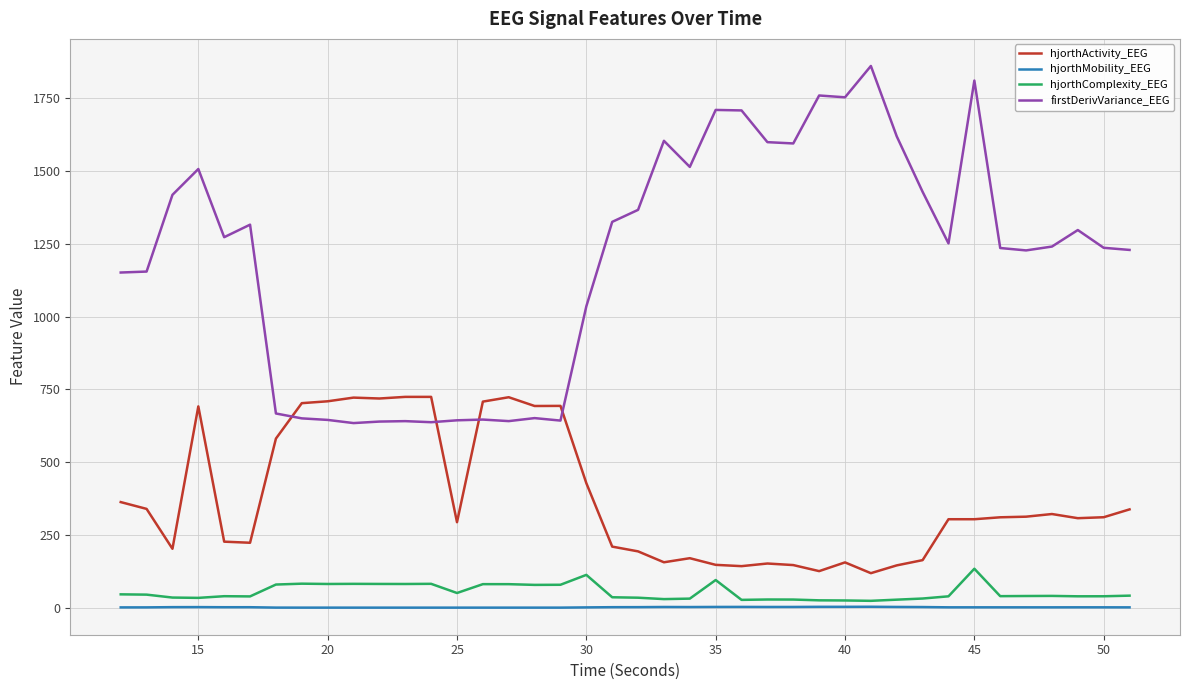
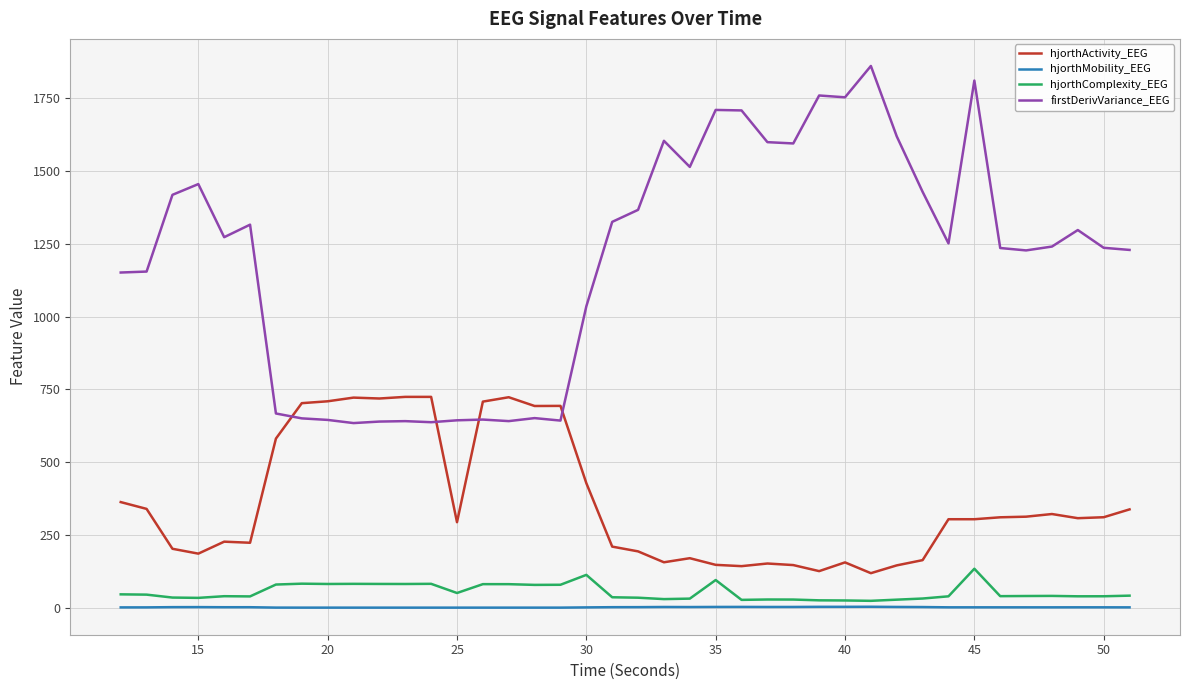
  {
    "hjorthActivity_EEG": {
-     "15": 690,
+     "15": 190,
      "20": 710,
      "25": 290,
      "30": 430,
      "35": 150,
      "40": 160,
      "45": 300,
      "50": 310
    },
    "hjorthMobility_EEG": {
      "15": 0,
      "20": 0,
      "25": 0,
      "30": 0,
      "35": 0,
      "40": 0,
      "45": 0,
      "50": 0
    },
    "hjorthComplexity_EEG": {
      "15": 30,
      "20": 80,
      "25": 50,
      "30": 110,
      "35": 100,
      "40": 30,
      "45": 130,
      "50": 40
    },
    "firstDerivVariance_EEG": {
-     "15": 1510,
+     "15": 1460,
      "20": 650,
      "25": 640,
      "30": 1040,
      "35": 1710,
      "40": 1750,
      "45": 1810,
      "50": 1240
    }
  }
